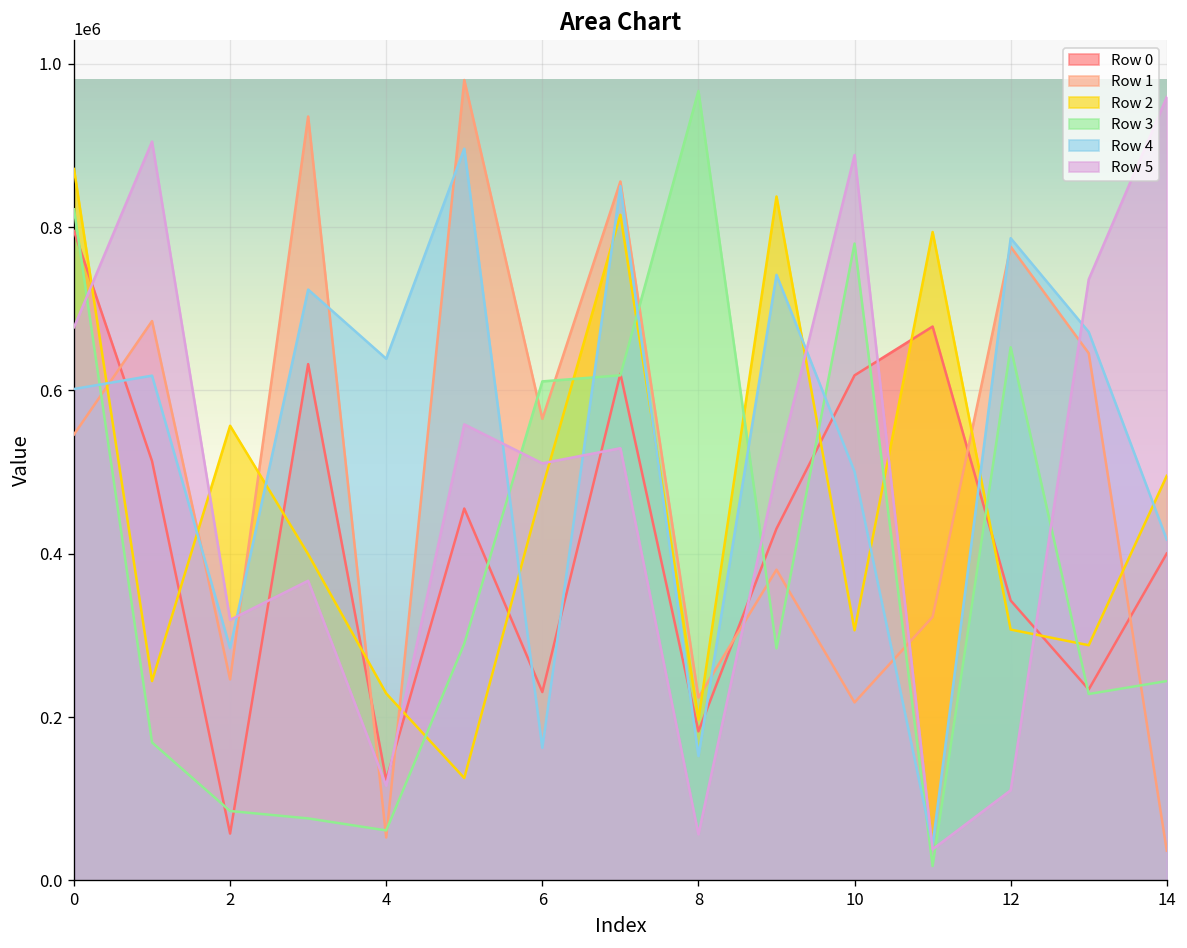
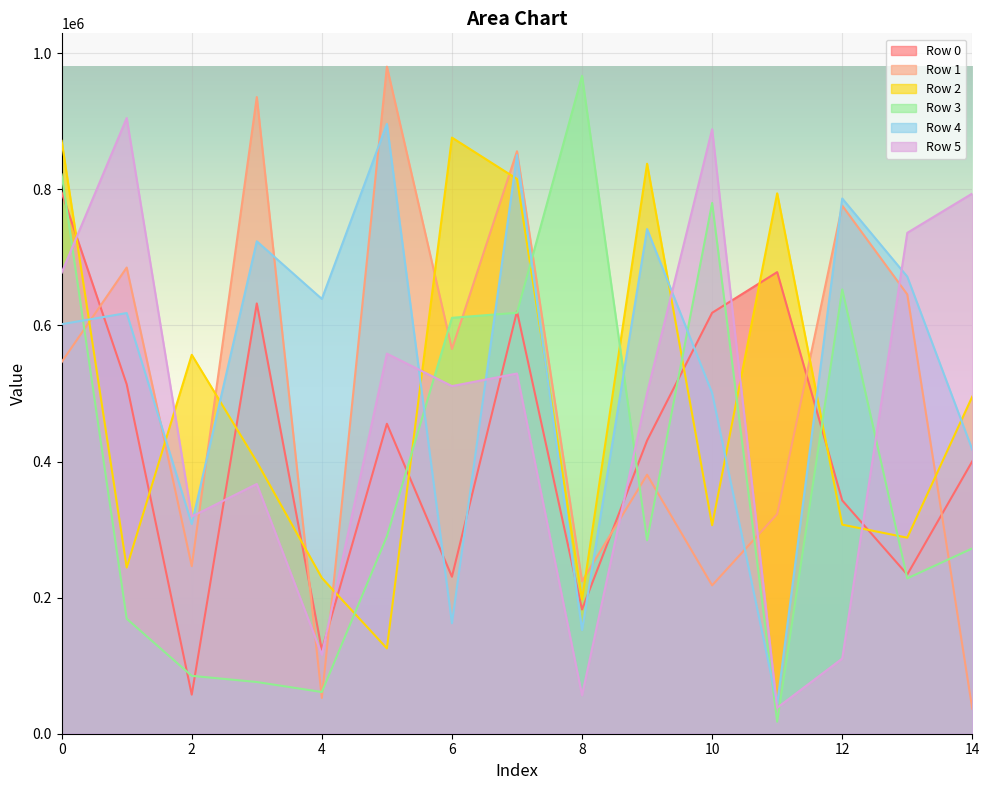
  {
    "Row 2": {
      "0": 870000,
      "2": 560000,
      "4": 230000,
-     "6": 480000,
+     "6": 880000,
      "8": 200000,
      "10": 310000,
      "12": 310000,
      "14": 500000
    },
    "Row 3": {
      "0": 820000,
      "2": 90000,
      "4": 60000,
      "6": 610000,
      "8": 970000,
      "10": 780000,
      "12": 650000,
-     "14": 240000
+     "14": 270000
    },
    "Row 4": {
      "0": 600000,
-     "2": 280000,
+     "2": 310000,
      "4": 640000,
      "6": 160000,
      "8": 150000,
      "10": 500000,
      "12": 790000,
      "14": 420000
    },
    "Row 5": {
      "0": 680000,
      "2": 320000,
      "4": 120000,
      "6": 510000,
      "8": 60000,
      "10": 890000,
      "12": 110000,
-     "14": 960000
+     "14": 790000
    }
  }
